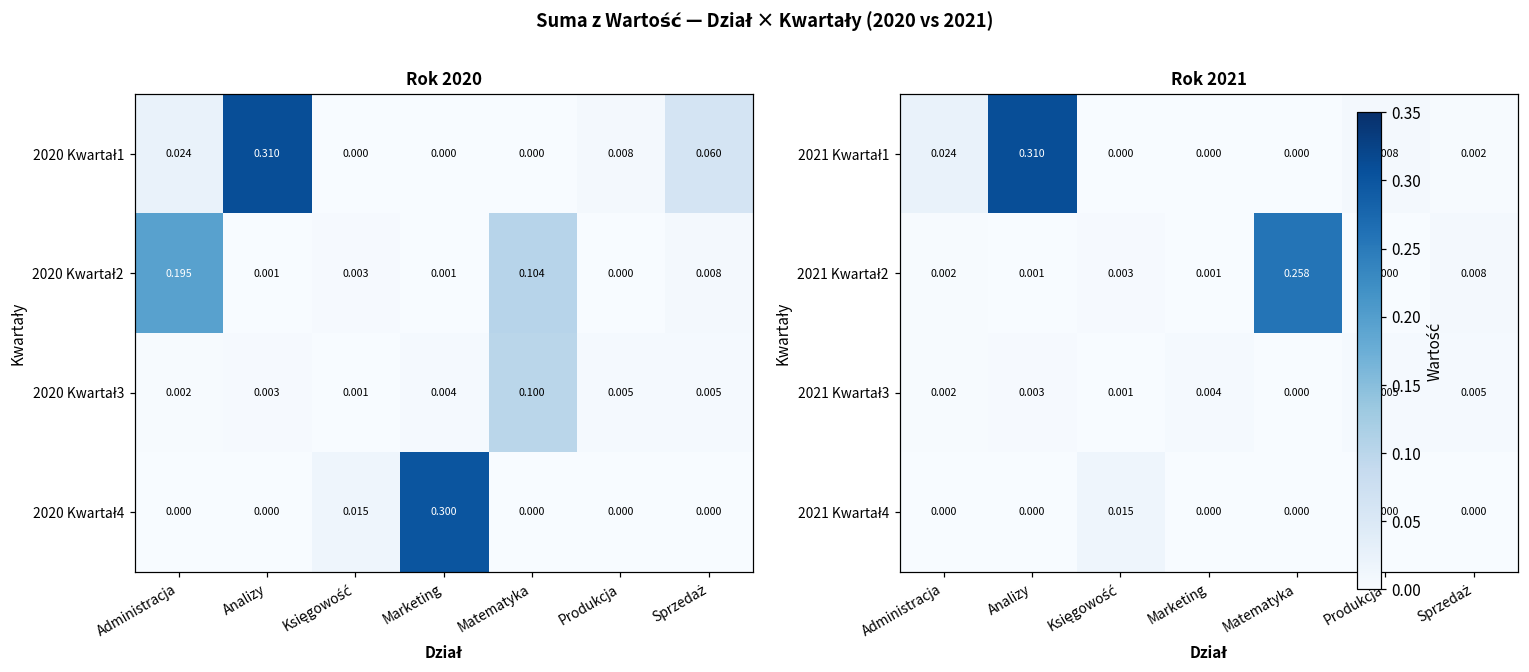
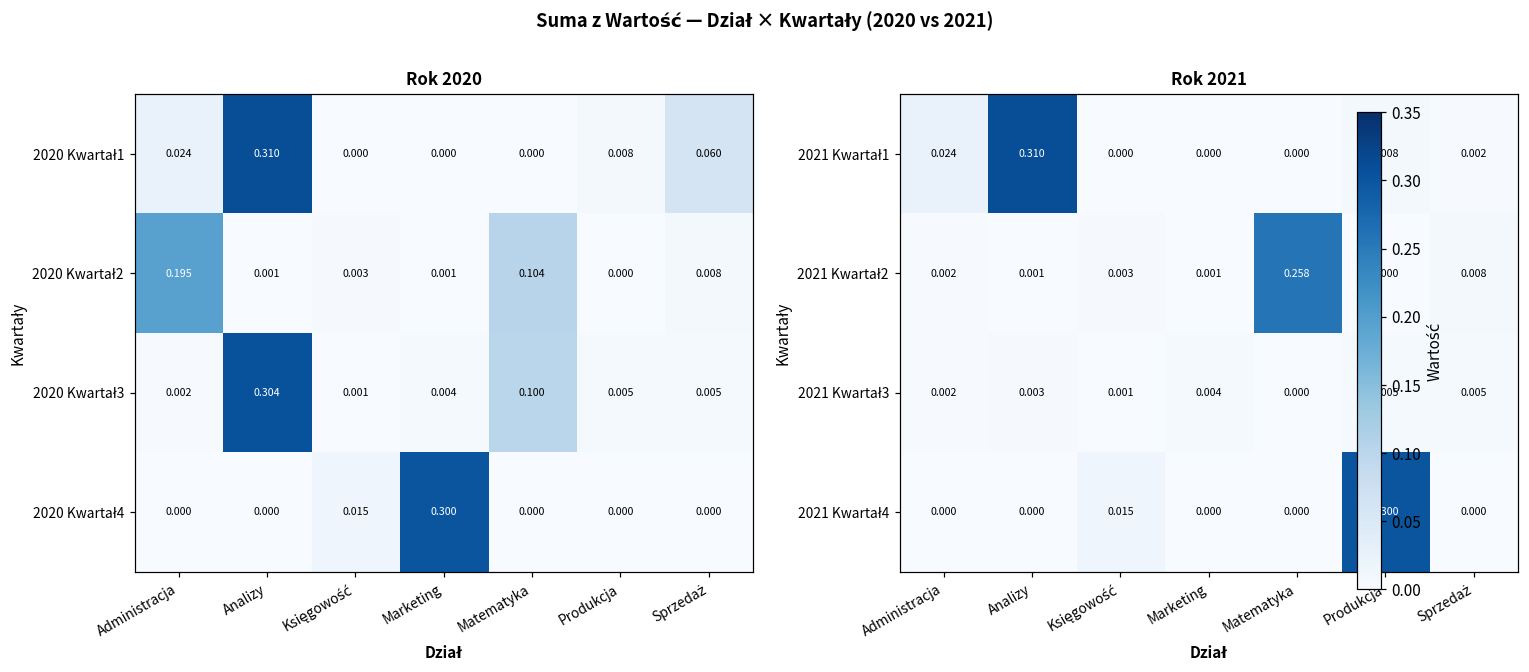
  {
    "Rok 2020": {
      "2020 Kwartał1": {
        "Administracja": 0.024,
        "Analizy": 0.310,
        "Księgowość": 0.000,
        "Marketing": 0.000,
        "Matematyka": 0.000,
        "Produkcja": 0.008,
        "Sprzedaż": 0.060
      },
      "2020 Kwartał2": {
        "Administracja": 0.195,
        "Analizy": 0.001,
        "Księgowość": 0.003,
        "Marketing": 0.001,
        "Matematyka": 0.104,
        "Produkcja": 0.000,
        "Sprzedaż": 0.008
      },
      "2020 Kwartał3": {
        "Administracja": 0.002,
-       "Analizy": 0.003,
+       "Analizy": 0.304,
        "Księgowość": 0.001,
        "Marketing": 0.004,
        "Matematyka": 0.100,
        "Produkcja": 0.005,
        "Sprzedaż": 0.005
      },
      "2020 Kwartał4": {
        "Administracja": 0.000,
        "Analizy": 0.000,
        "Księgowość": 0.015,
        "Marketing": 0.300,
        "Matematyka": 0.000,
        "Produkcja": 0.000,
        "Sprzedaż": 0.000
      }
    },
    "Rok 2021": {
      "2021 Kwartał1": {
        "Administracja": 0.024,
        "Analizy": 0.310,
        "Księgowość": 0.000,
        "Marketing": 0.000,
        "Matematyka": 0.000,
        "Produkcja": 0.008,
        "Sprzedaż": 0.002
      },
      "2021 Kwartał2": {
        "Administracja": 0.002,
        "Analizy": 0.001,
        "Księgowość": 0.003,
        "Marketing": 0.001,
        "Matematyka": 0.258,
        "Produkcja": 0.000,
        "Sprzedaż": 0.008
      },
      "2021 Kwartał3": {
        "Administracja": 0.002,
        "Analizy": 0.003,
        "Księgowość": 0.001,
        "Marketing": 0.004,
        "Matematyka": 0.000,
        "Produkcja": 0.005,
        "Sprzedaż": 0.005
      },
      "2021 Kwartał4": {
        "Administracja": 0.000,
        "Analizy": 0.000,
        "Księgowość": 0.015,
        "Marketing": 0.000,
        "Matematyka": 0.000,
-       "Produkcja": 0.000,
+       "Produkcja": 0.300,
        "Sprzedaż": 0.000
      }
    }
  }
